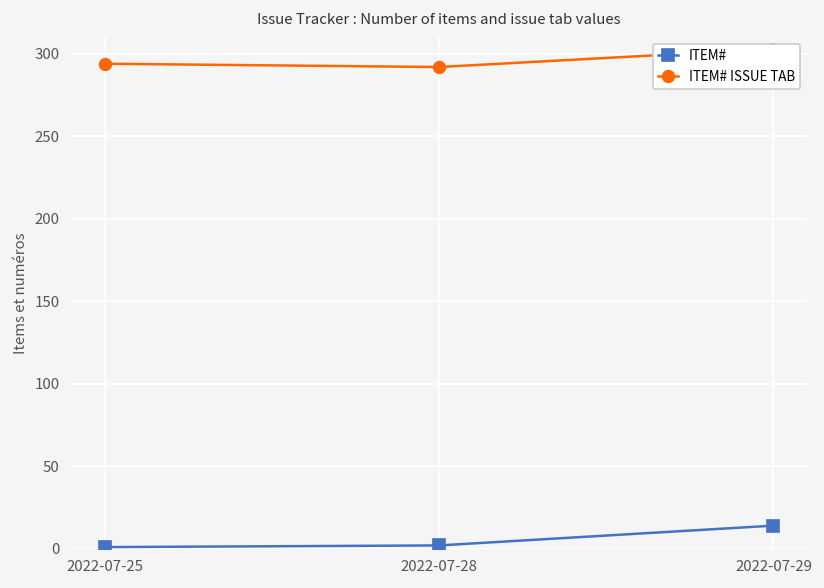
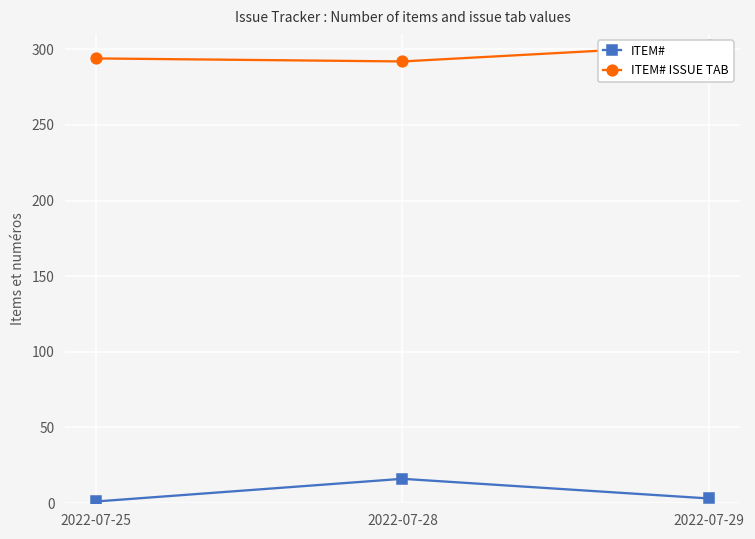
  {
    "ITEM#": {
      "2022-07-25": 1,
-     "2022-07-28": 2,
-     "2022-07-29": 14
+     "2022-07-28": 16,
+     "2022-07-29": 3
    },
    "ITEM# ISSUE TAB": {
      "2022-07-25": 294,
      "2022-07-28": 292
    }
  }
